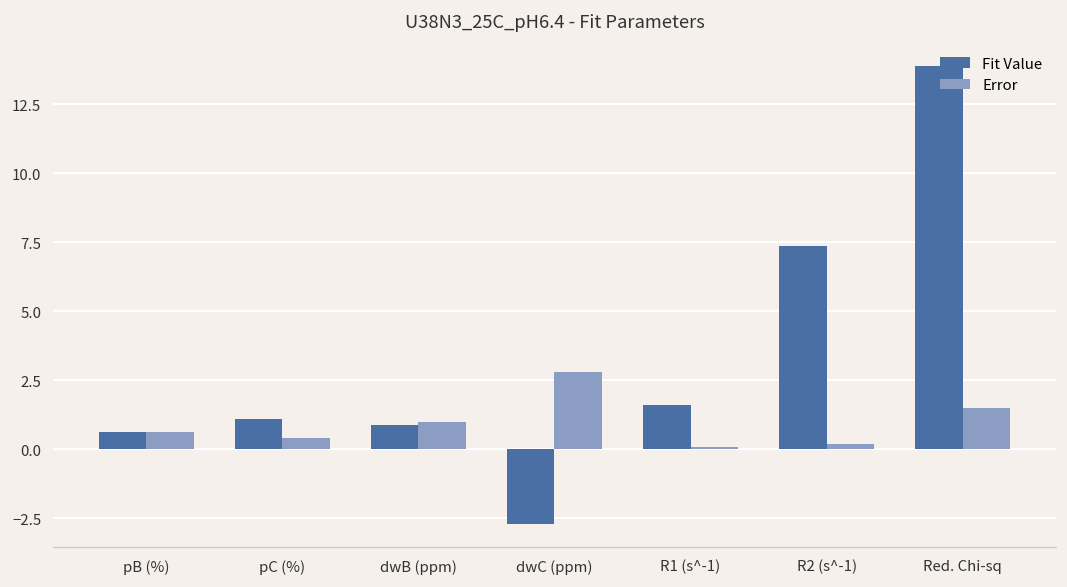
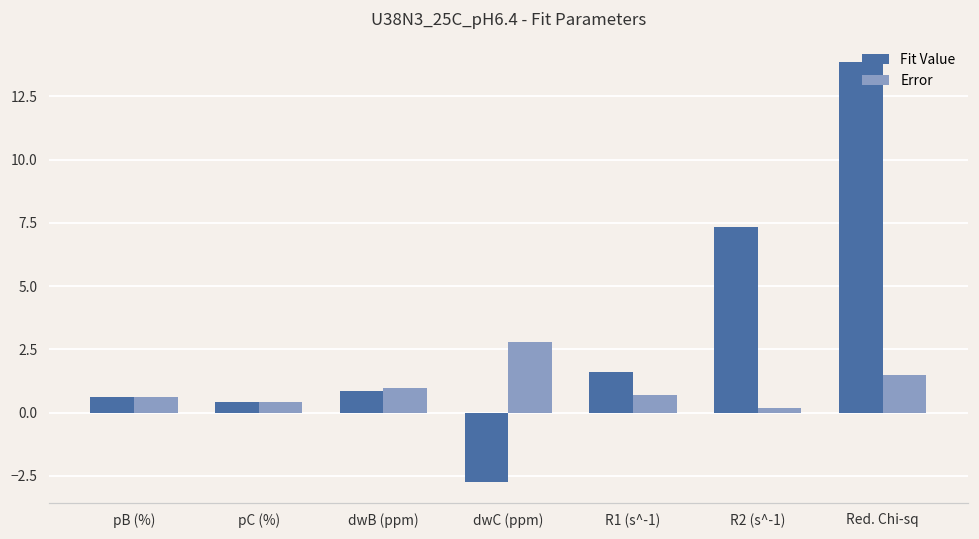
  {
    "Fit Value": {
      "pB (%)": 0.6,
-     "pC (%)": 1.1,
+     "pC (%)": 0.4,
      "dwB (ppm)": 0.9,
      "dwC (ppm)": -2.7,
      "R1 (s^-1)": 1.6,
      "R2 (s^-1)": 7.3,
      "Red. Chi-sq": 13.9
    },
    "Error": {
      "pB (%)": 0.6,
      "pC (%)": 0.4,
      "dwB (ppm)": 1.0,
      "dwC (ppm)": 2.8,
-     "R1 (s^-1)": 0.1,
+     "R1 (s^-1)": 0.7,
      "R2 (s^-1)": 0.2,
      "Red. Chi-sq": 1.5
    }
  }
